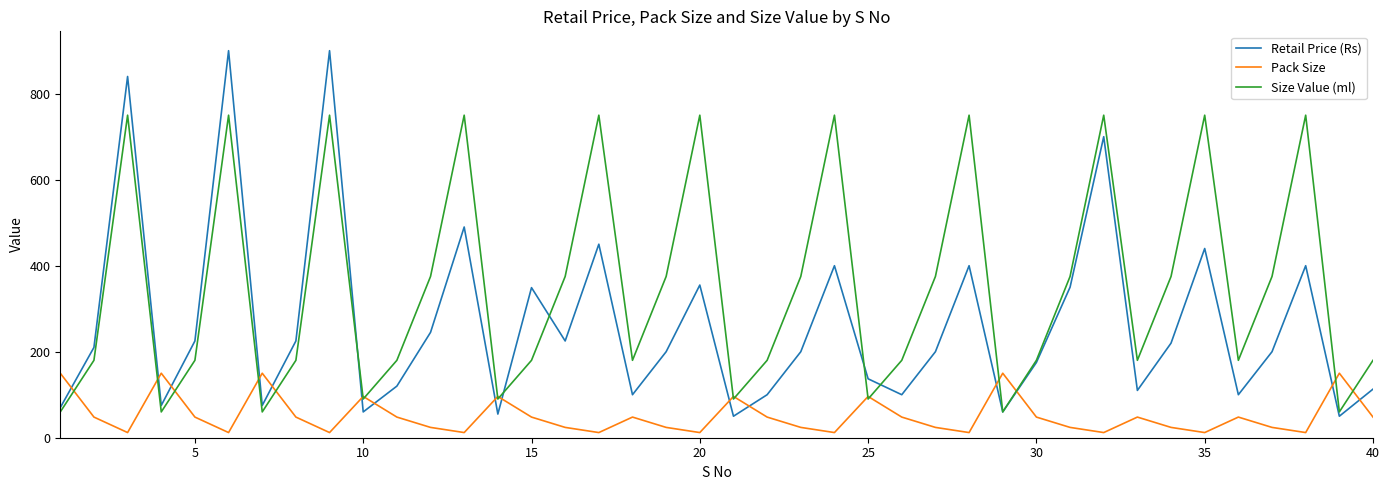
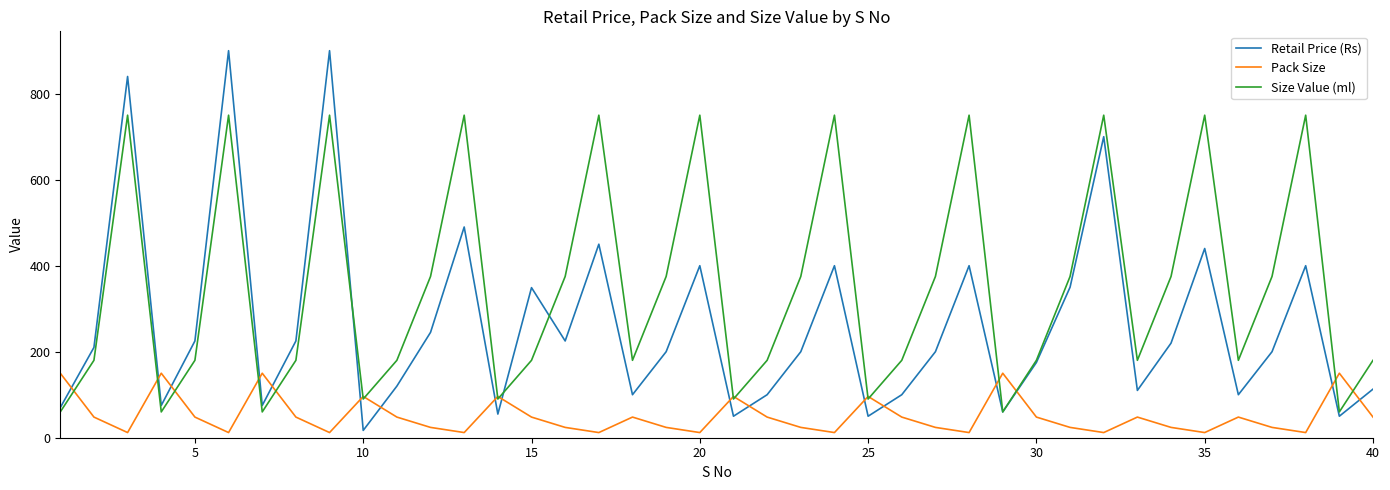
  {
    "Retail Price (Rs)": {
      "5": 230,
-     "10": 60,
+     "10": 20,
      "15": 350,
-     "20": 360,
-     "25": 140,
+     "20": 400,
+     "25": 50,
      "35": 440,
      "40": 110
    },
    "Pack Size": {
      "5": 50,
      "10": 100,
      "15": 50,
      "20": 10,
      "25": 100,
      "30": 50,
      "35": 10,
      "40": 50
    },
    "Size Value (ml)": {
      "5": 180,
      "10": 90,
      "15": 180,
      "20": 750,
      "25": 90,
      "35": 750,
      "40": 180
    }
  }
